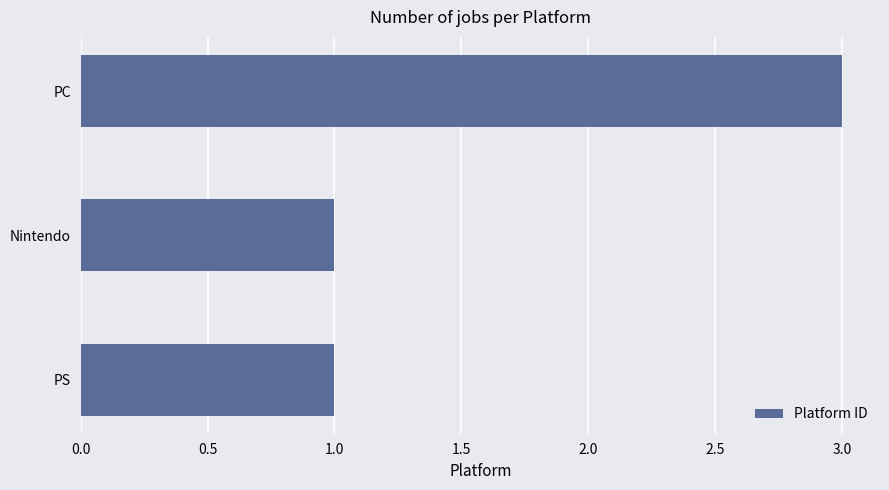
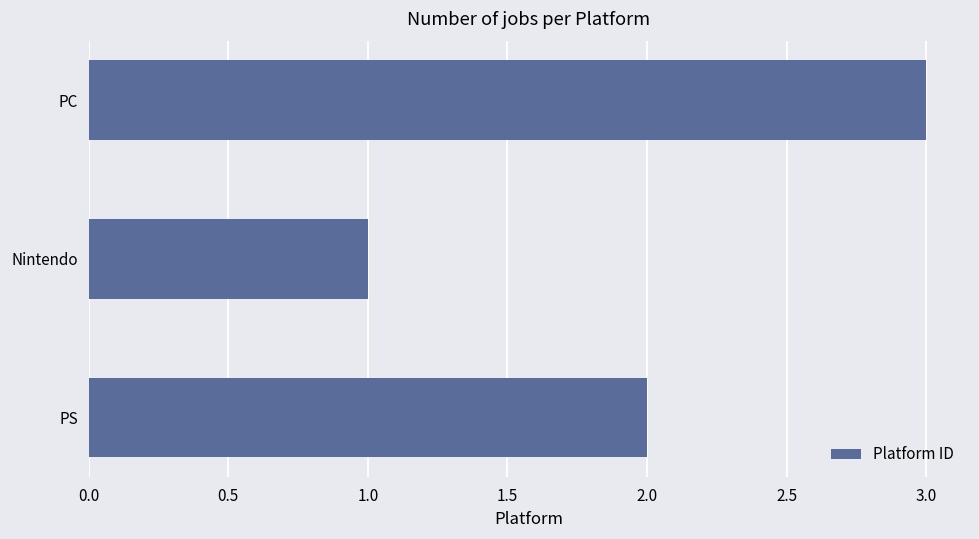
  {
    "PC": 3,
    "Nintendo": 1,
-   "PS": 1
+   "PS": 2
  }
